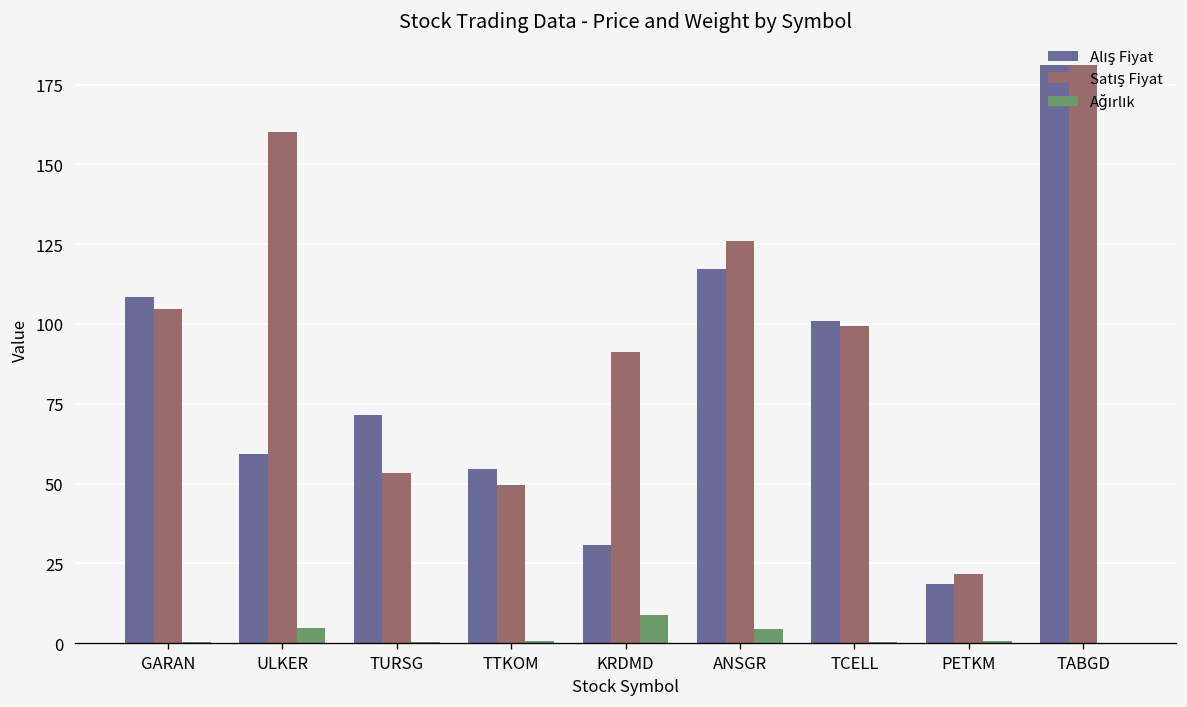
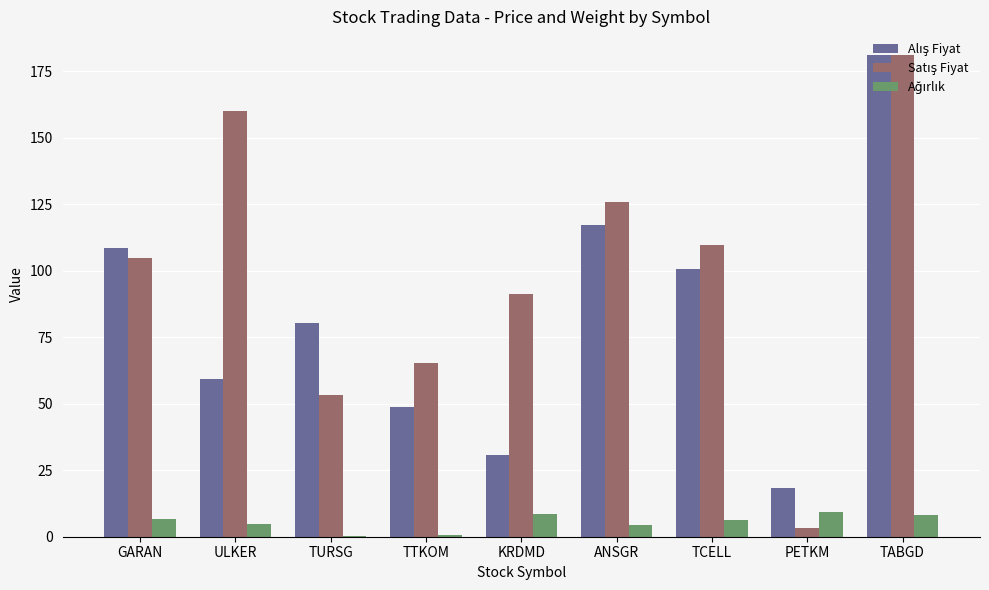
  {
    "Alış Fiyat": {
      "GARAN": 109,
      "ULKER": 59,
-     "TURSG": 72,
-     "TTKOM": 54,
+     "TURSG": 81,
+     "TTKOM": 49,
      "KRDMD": 31,
      "ANSGR": 117,
      "TCELL": 101,
      "PETKM": 18,
      "TABGD": 181
    },
    "Satış Fiyat": {
      "GARAN": 105,
      "ULKER": 160,
      "TURSG": 53,
-     "TTKOM": 50,
+     "TTKOM": 65,
      "KRDMD": 91,
      "ANSGR": 126,
-     "TCELL": 99,
-     "PETKM": 22,
+     "TCELL": 110,
+     "PETKM": 3,
      "TABGD": 181
    },
    "Ağırlık": {
-     "GARAN": 0,
+     "GARAN": 7,
      "ULKER": 5,
      "KRDMD": 9,
      "ANSGR": 4,
-     "TCELL": 0,
-     "PETKM": 1,
-     "TABGD": 0
+     "TCELL": 6,
+     "PETKM": 9,
+     "TABGD": 8
    }
  }
